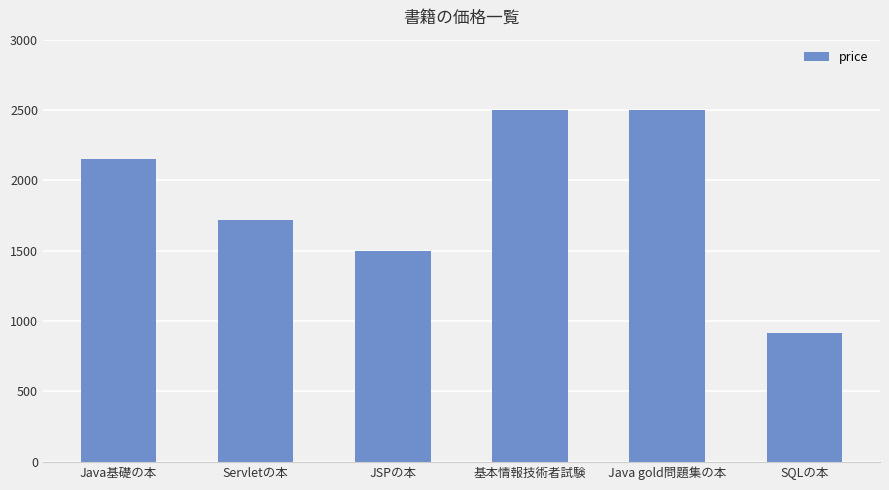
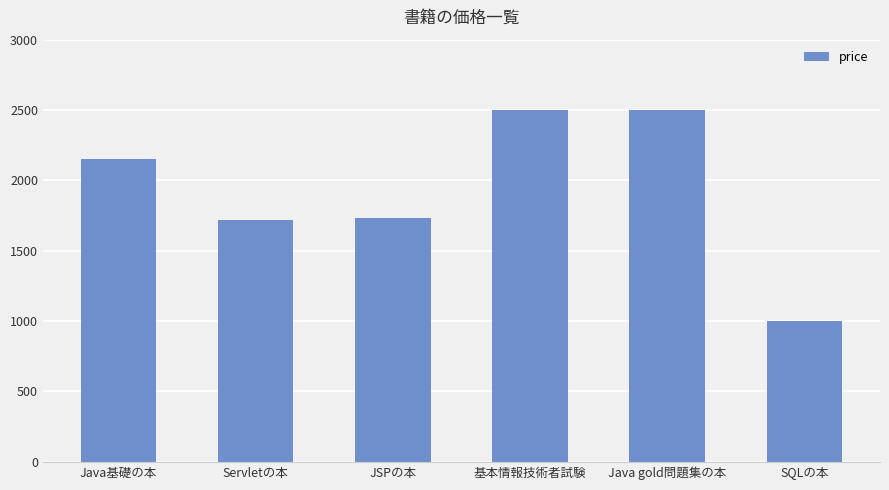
  {
    "Java基礎の本": 2150,
    "Servletの本": 1720,
-   "JSPの本": 1500,
+   "JSPの本": 1730,
    "基本情報技術者試験": 2500,
    "Java gold問題集の本": 2500,
-   "SQLの本": 910
+   "SQLの本": 1000
  }
